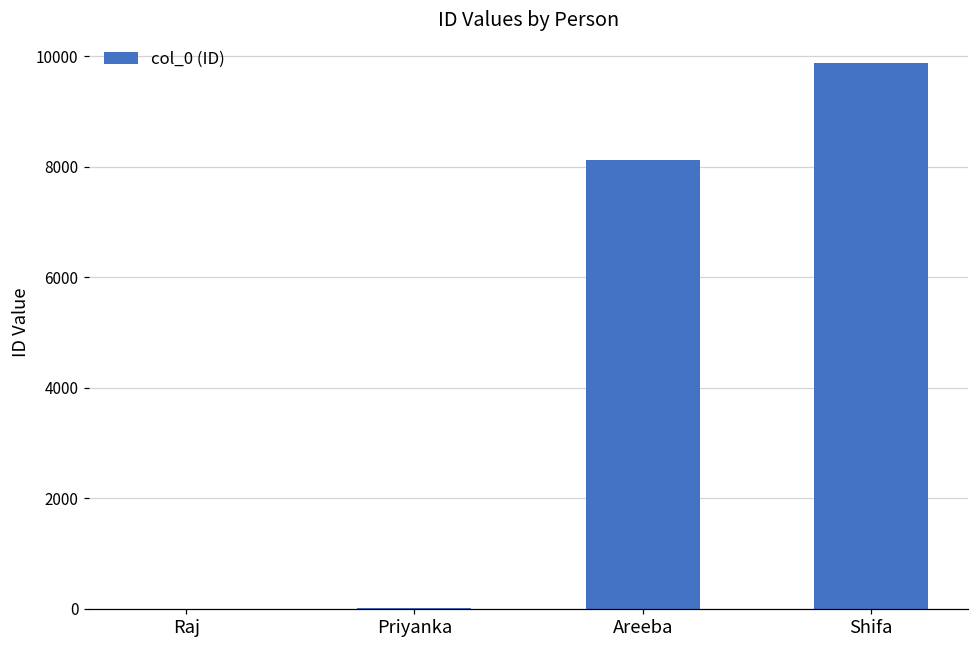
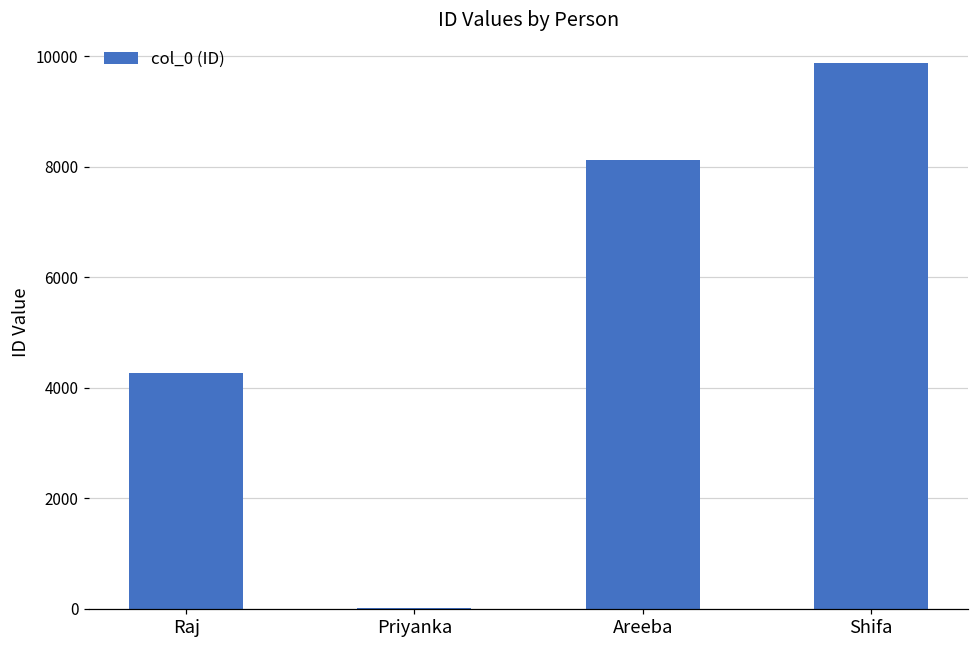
  {
-   "Raj": 0,
+   "Raj": 4300,
    "Areeba": 8100,
    "Shifa": 9900
  }
